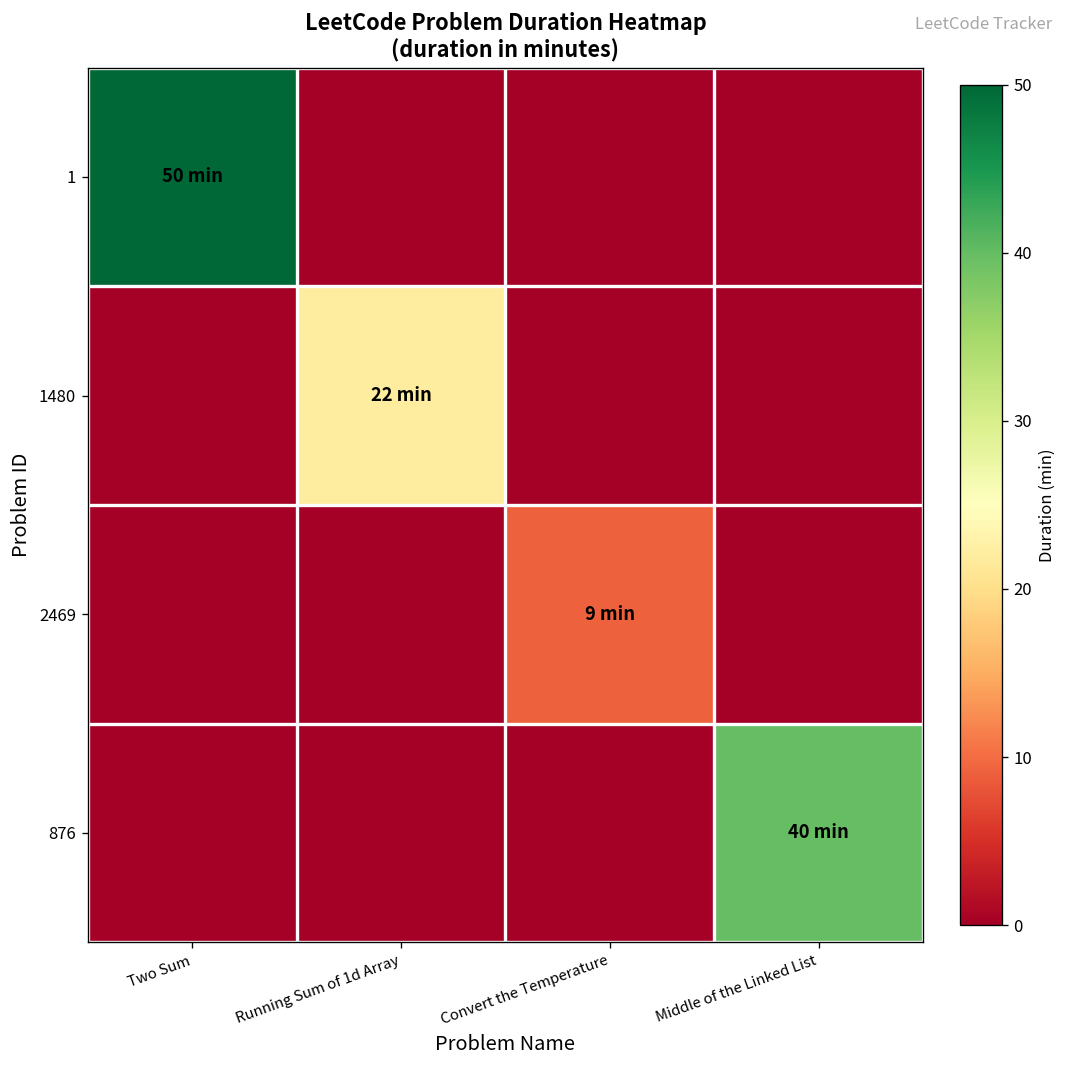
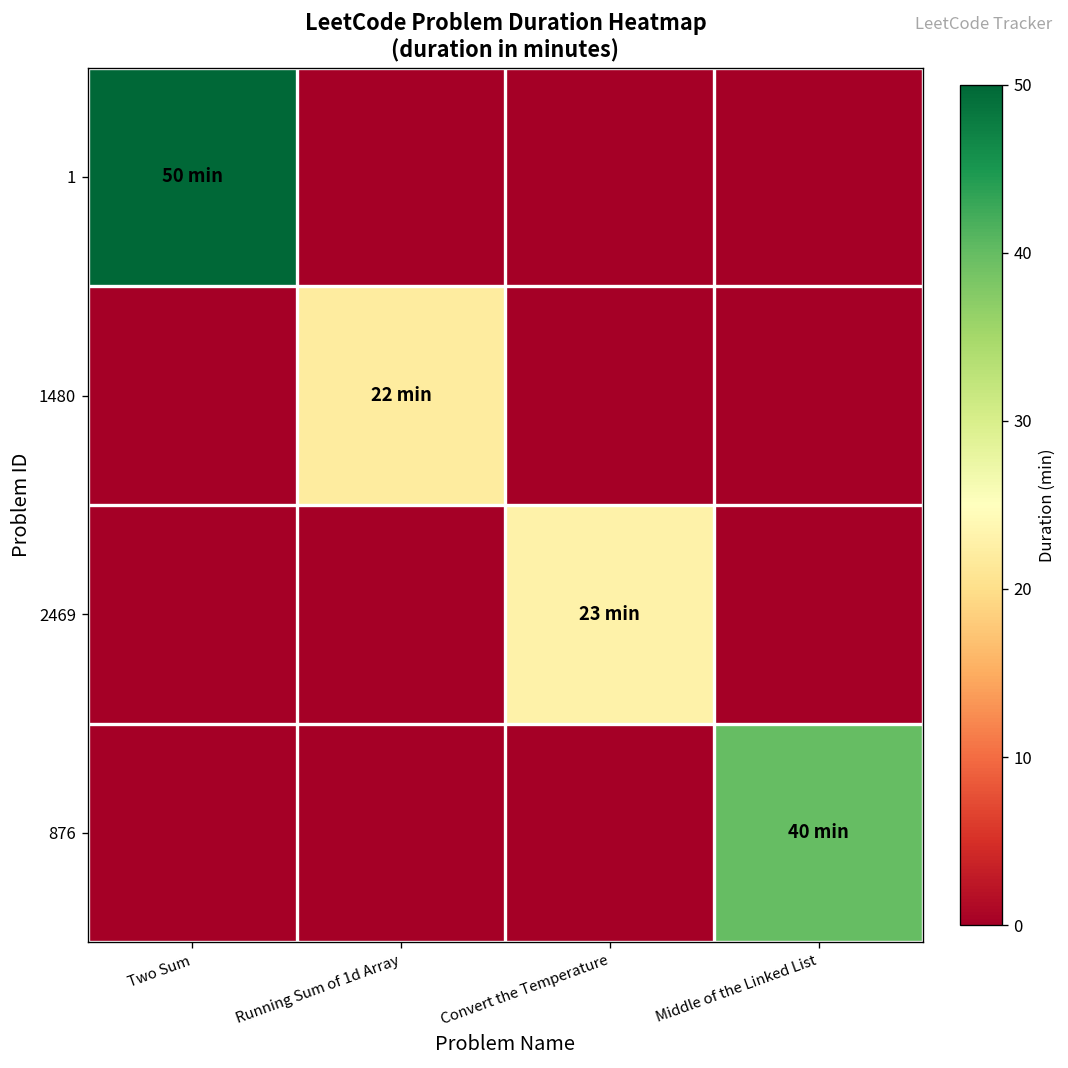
  {
    "1": {
      "Two Sum": 50
    },
    "1480": {
      "Running Sum of 1d Array": 22
    },
    "2469": {
-     "Convert the Temperature": 9
+     "Convert the Temperature": 23
    },
    "876": {
      "Middle of the Linked List": 40
    }
  }
